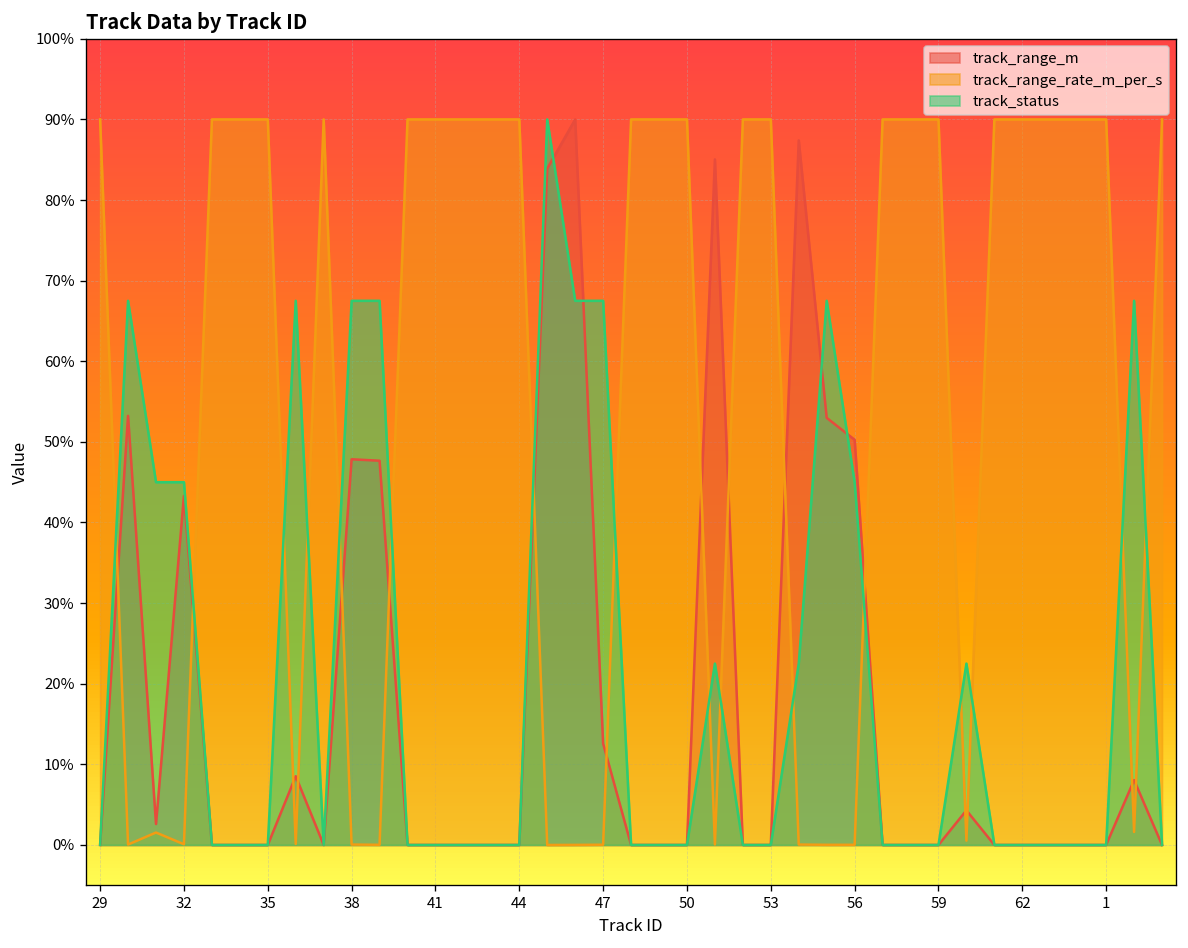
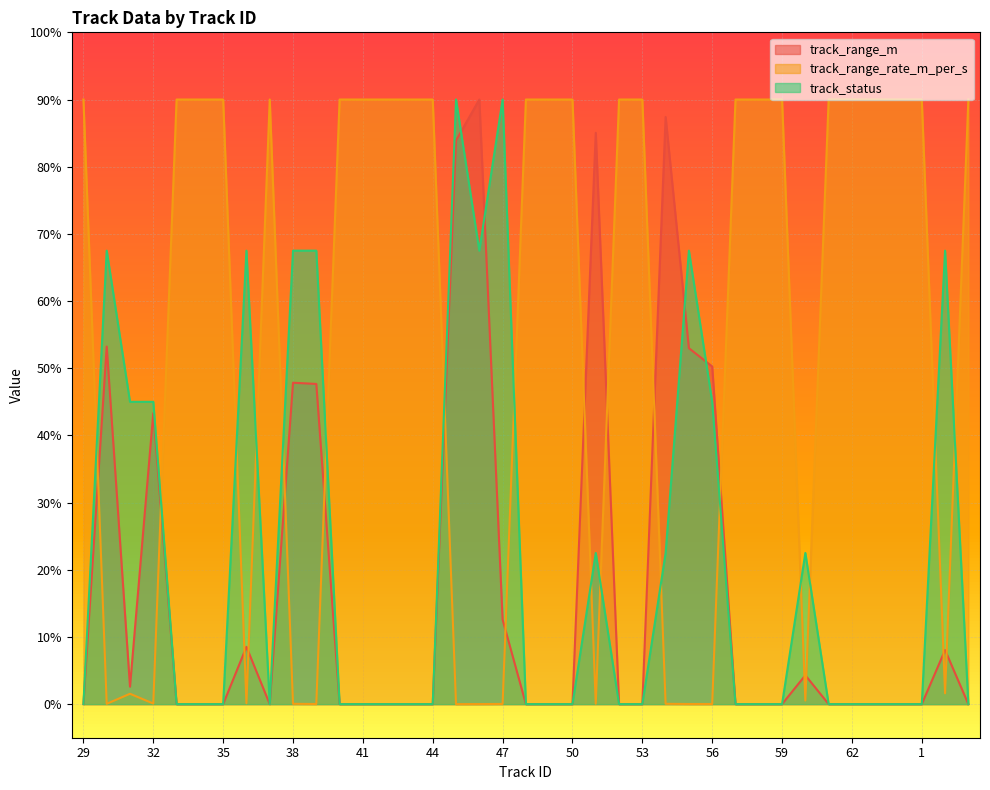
  {
    "track_range_m": {
      "47": "13%",
      "56": "50%"
    },
    "track_range_rate_m_per_s": {
      "41": "90%",
      "44": "90%",
      "47": "0%",
      "50": "90%",
      "53": "90%",
      "56": "0%"
    },
    "track_status": {
-     "47": "68%",
+     "47": "90%",
      "56": "45%"
    }
  }
